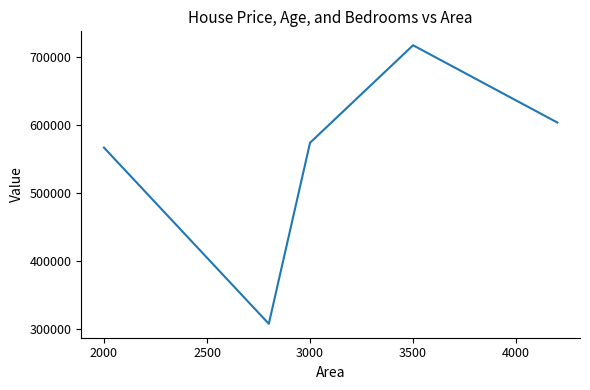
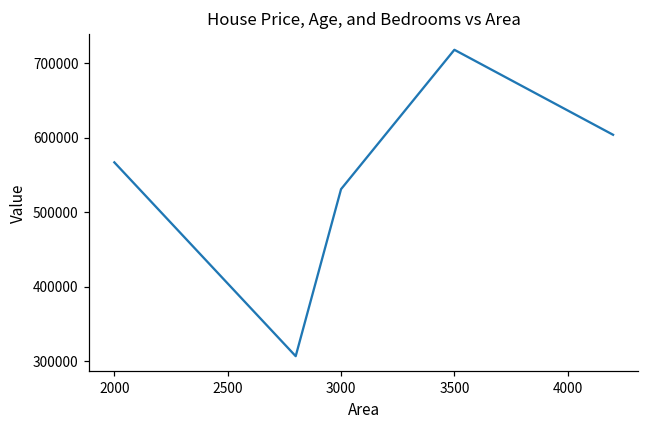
  {
    "2000": 570000,
-   "3000": 570000,
+   "3000": 530000,
    "3500": 720000
  }
